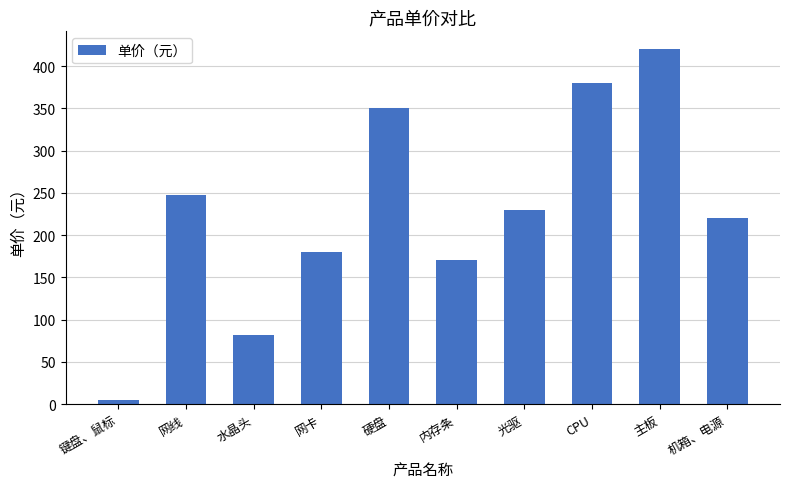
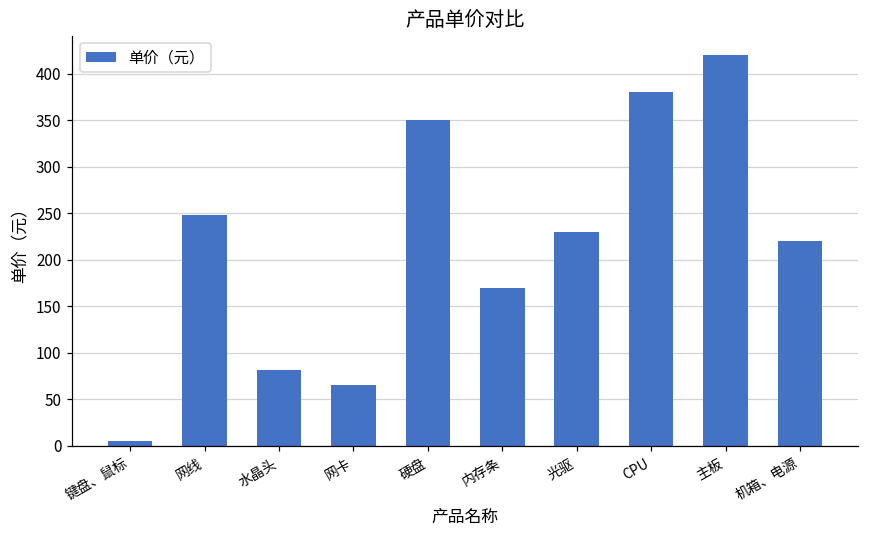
  {
    "键盘、鼠标": 10,
    "网线": 250,
    "水晶头": 80,
-   "网卡": 180,
+   "网卡": 70,
    "硬盘": 350,
    "内存条": 170,
    "光驱": 230,
    "CPU": 380,
    "主板": 420,
    "机箱、电源": 220
  }
